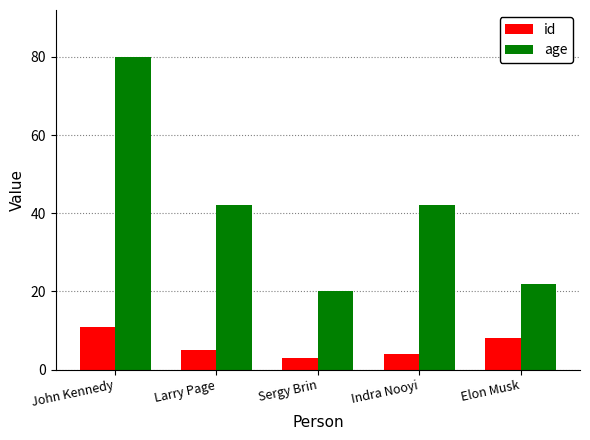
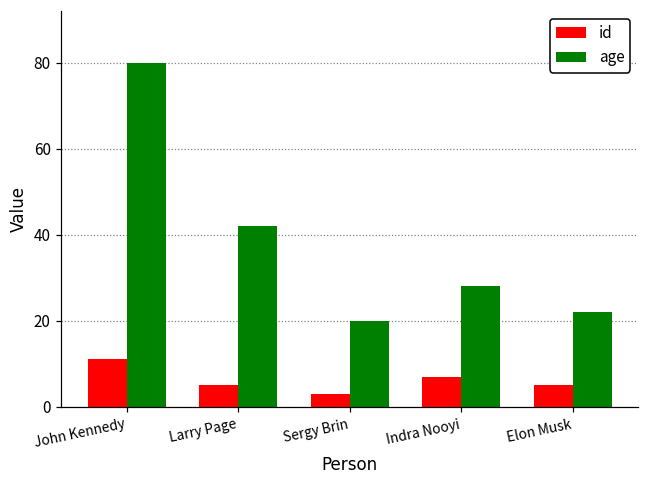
  {
    "id": {
      "John Kennedy": 11,
      "Larry Page": 5,
      "Sergy Brin": 3,
-     "Indra Nooyi": 4,
-     "Elon Musk": 8
+     "Indra Nooyi": 7,
+     "Elon Musk": 5
    },
    "age": {
      "John Kennedy": 80,
      "Larry Page": 42,
      "Sergy Brin": 20,
-     "Indra Nooyi": 42,
+     "Indra Nooyi": 28,
      "Elon Musk": 22
    }
  }
